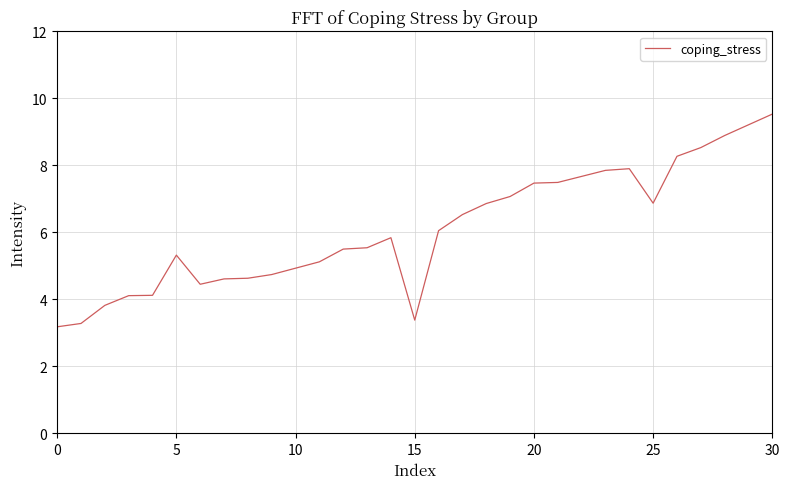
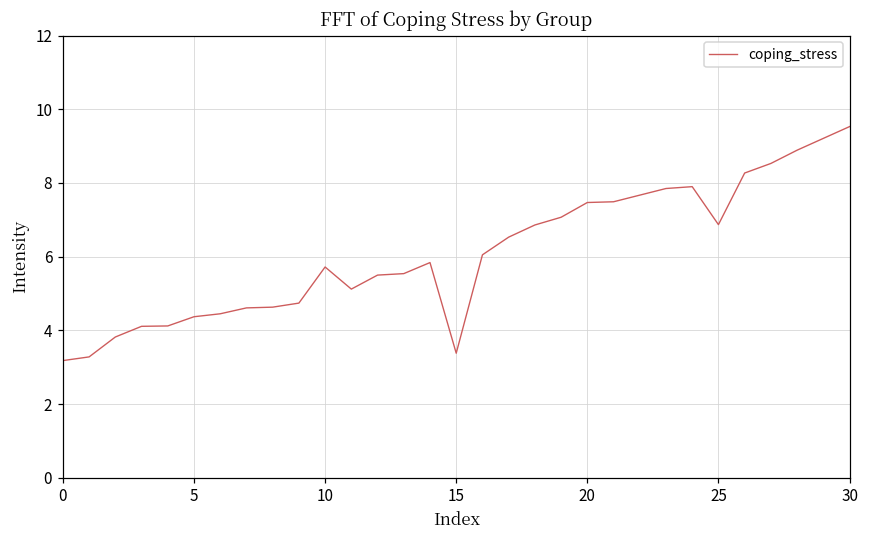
  {
    "0": 3.2,
-   "5": 5.3,
-   "10": 4.9,
+   "5": 4.4,
+   "10": 5.7,
    "15": 3.4,
    "20": 7.5,
    "25": 6.9,
    "30": 9.5
  }
